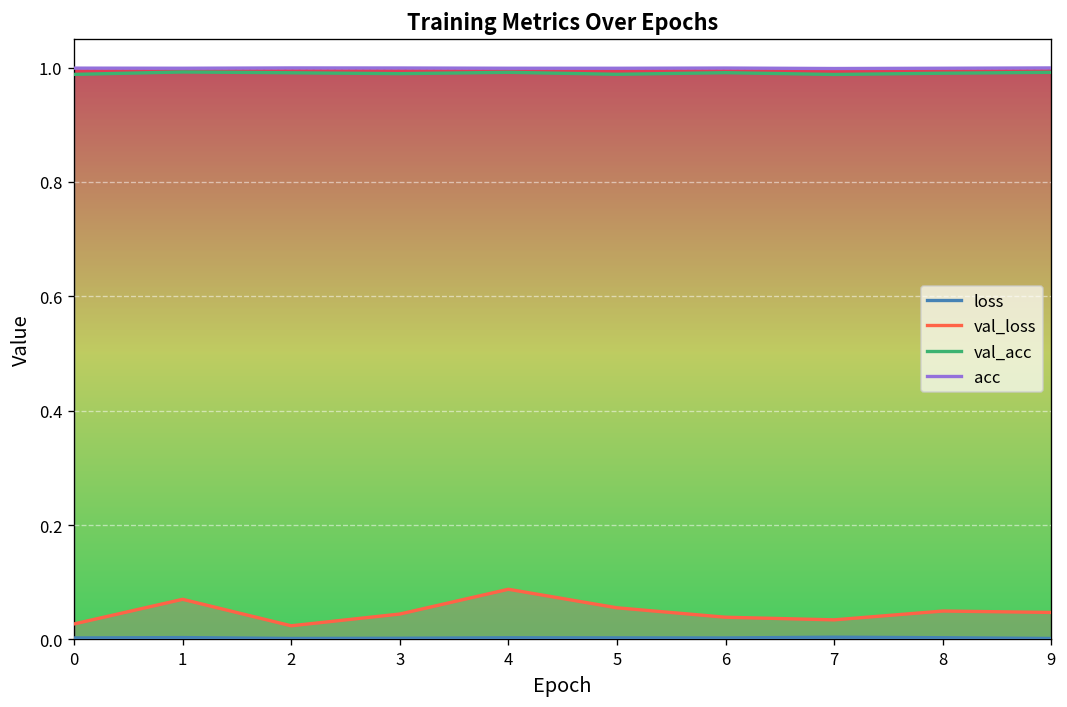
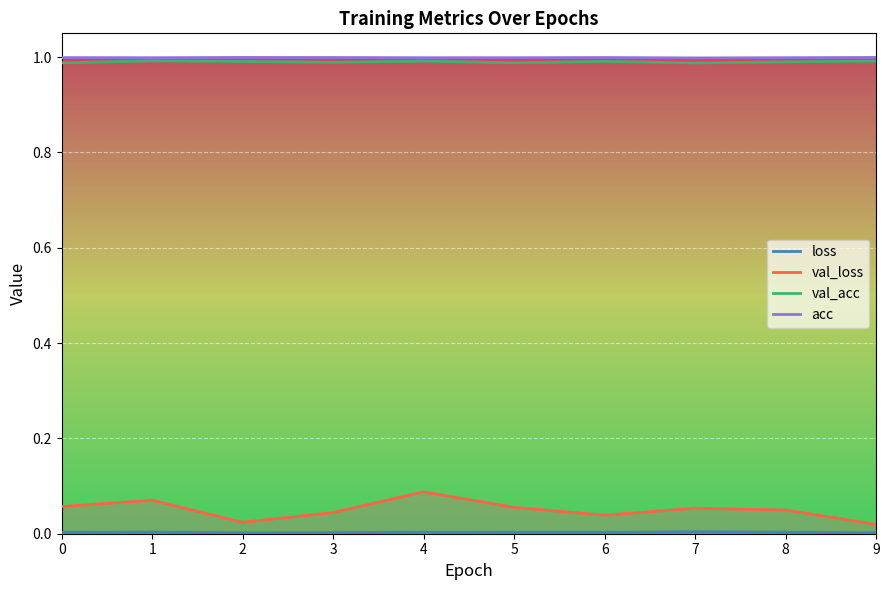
  {
    "val_loss": {
-     "0": 0.03,
+     "0": 0.06,
      "1": 0.07,
      "2": 0.02,
      "3": 0.04,
      "4": 0.09,
      "5": 0.06,
      "6": 0.04,
-     "7": 0.03,
+     "7": 0.05,
      "8": 0.05,
-     "9": 0.05
+     "9": 0.02
    }
  }
